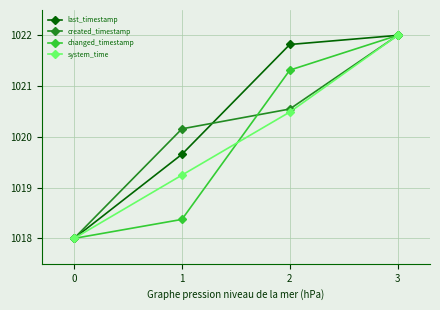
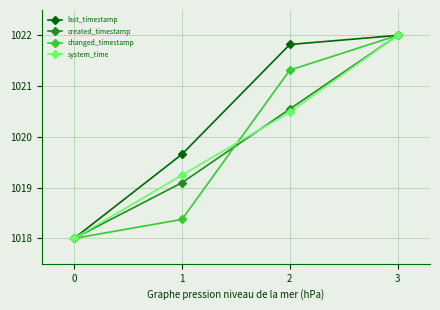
  {
    "last_timestamp": {
      "1": 1019.7,
      "2": 1021.8
    },
    "created_timestamp": {
-     "1": 1020.2,
+     "1": 1019.1,
      "2": 1020.5
    },
    "changed_timestamp": {
      "1": 1018.4,
      "2": 1021.3
    },
    "system_time": {
      "1": 1019.2,
      "2": 1020.5
    }
  }
